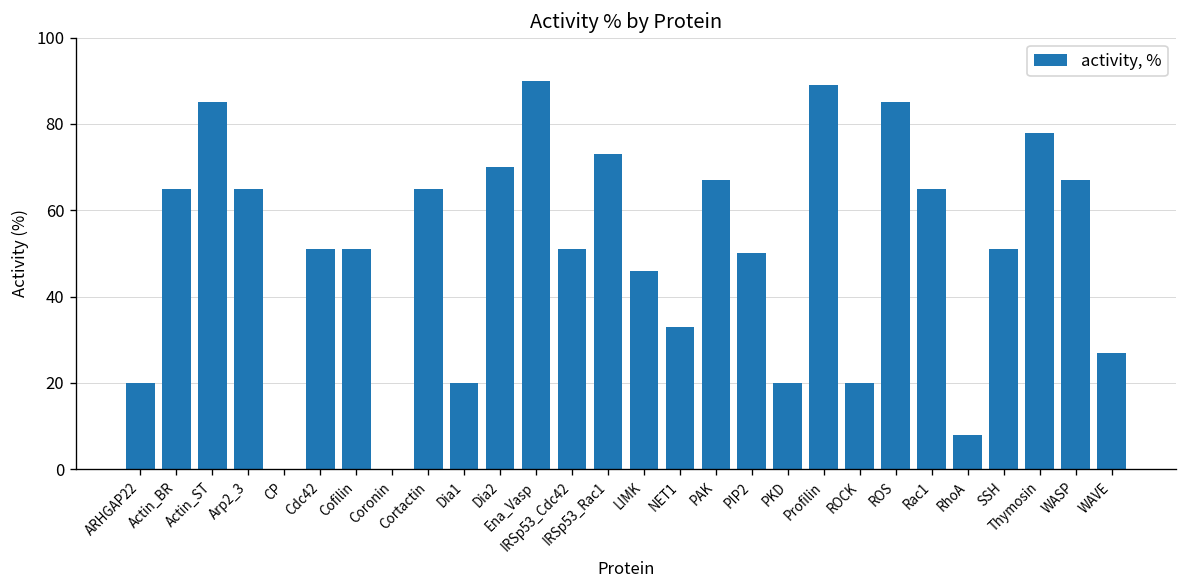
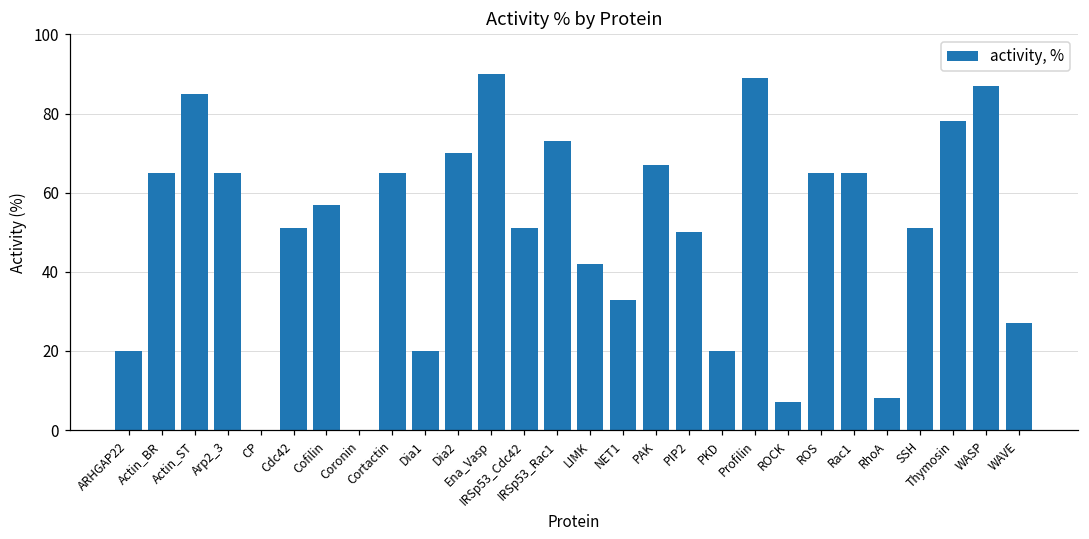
  {
    "ARHGAP22": 20,
    "Actin_BR": 65,
    "Actin_ST": 85,
    "Arp2_3": 65,
    "CP": 0,
    "Cdc42": 51,
-   "Cofilin": 51,
+   "Cofilin": 57,
    "Coronin": 0,
    "Cortactin": 65,
    "Dia1": 20,
    "Dia2": 70,
    "Ena_Vasp": 90,
    "IRSp53_Cdc42": 51,
    "IRSp53_Rac1": 73,
-   "LIMK": 46,
+   "LIMK": 42,
    "NET1": 33,
    "PAK": 67,
    "PIP2": 50,
    "PKD": 20,
    "Profilin": 89,
-   "ROCK": 20,
-   "ROS": 85,
+   "ROCK": 7,
+   "ROS": 65,
    "Rac1": 65,
    "RhoA": 8,
    "SSH": 51,
    "Thymosin": 78,
-   "WASP": 67,
+   "WASP": 87,
    "WAVE": 27
  }
